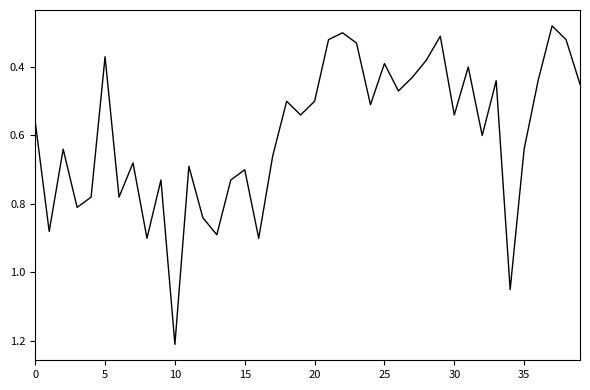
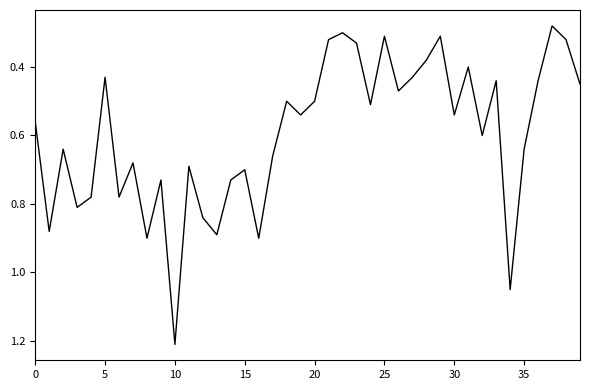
  {
    "0": 0.56,
-   "5": 0.37,
+   "5": 0.43,
    "10": 1.21,
    "15": 0.70,
    "20": 0.50,
-   "25": 0.39,
+   "25": 0.31,
    "30": 0.54,
    "35": 0.64
  }
